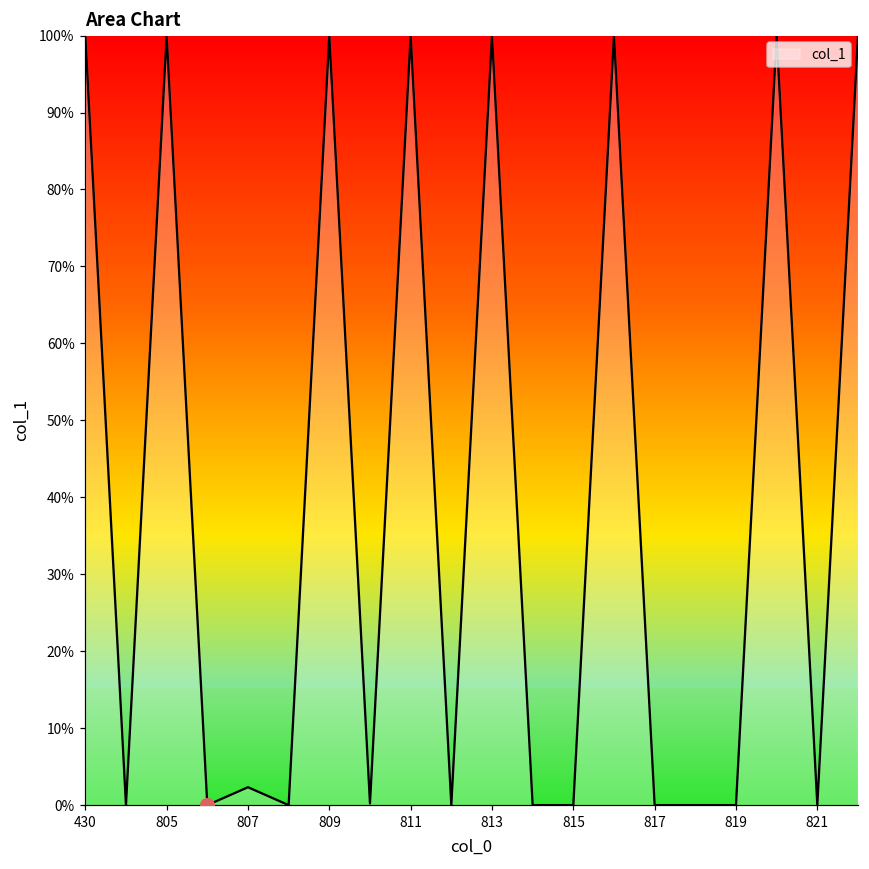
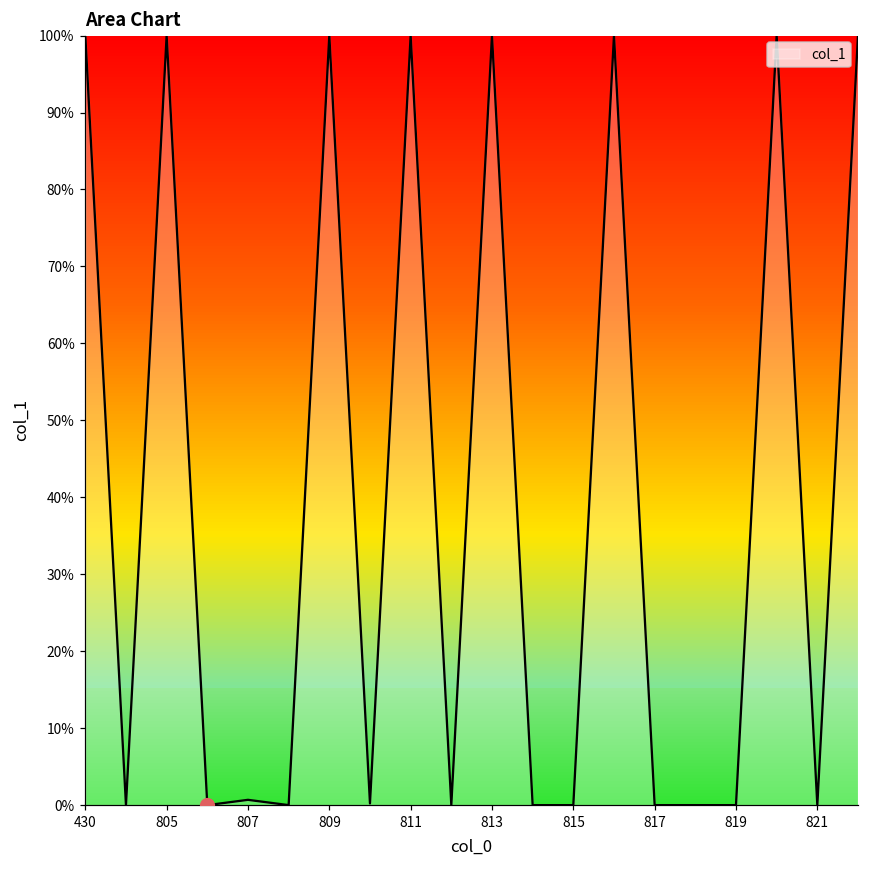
  {
    "col_1": {
      "430": "100%",
      "805": "100%",
-     "807": "2%",
+     "807": "1%",
      "809": "100%",
      "811": "100%",
      "813": "100%",
      "815": "0%",
      "817": "0%",
      "819": "0%",
      "821": "0%"
    }
  }
